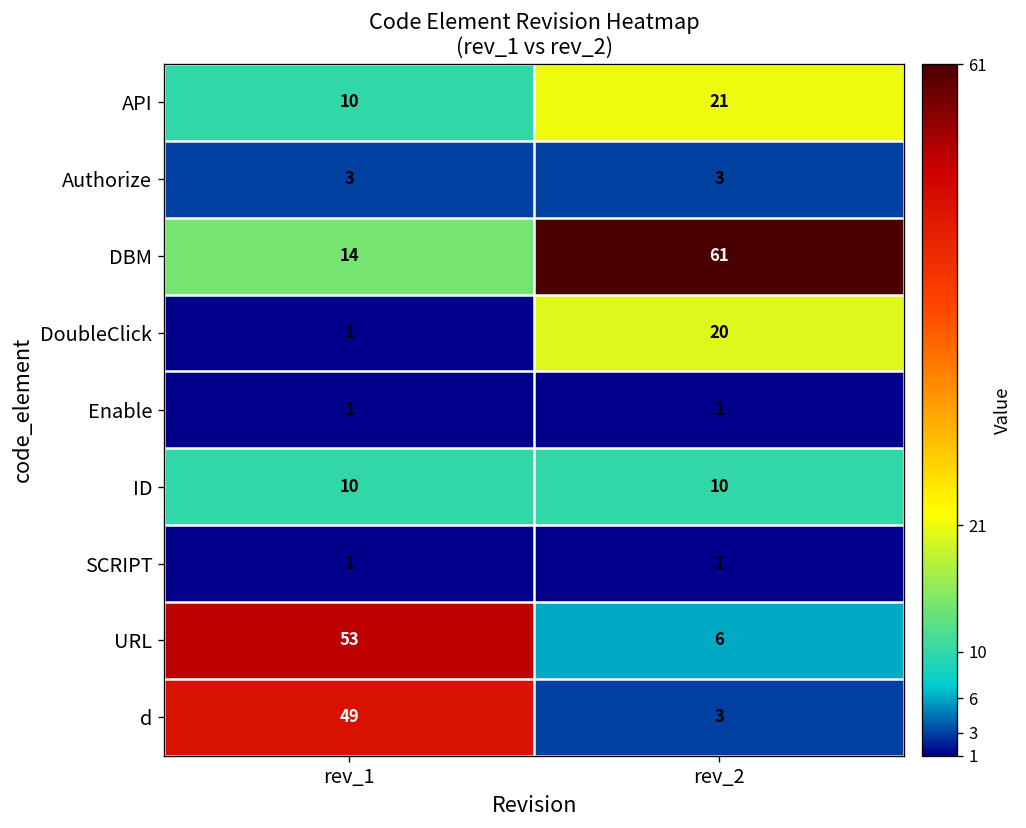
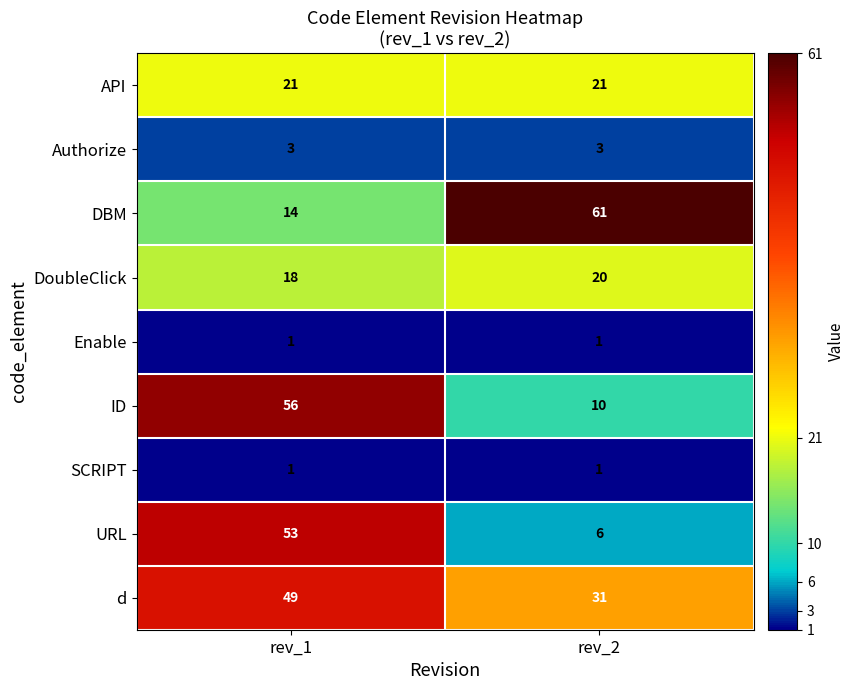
  {
    "API": {
-     "rev_1": 10,
+     "rev_1": 21,
      "rev_2": 21
    },
    "Authorize": {
      "rev_1": 3,
      "rev_2": 3
    },
    "DBM": {
      "rev_1": 14,
      "rev_2": 61
    },
    "DoubleClick": {
-     "rev_1": 1,
+     "rev_1": 18,
      "rev_2": 20
    },
    "Enable": {
      "rev_1": 1,
      "rev_2": 1
    },
    "ID": {
-     "rev_1": 10,
+     "rev_1": 56,
      "rev_2": 10
    },
    "SCRIPT": {
      "rev_1": 1,
      "rev_2": 1
    },
    "URL": {
      "rev_1": 53,
      "rev_2": 6
    },
    "d": {
      "rev_1": 49,
-     "rev_2": 3
+     "rev_2": 31
    }
  }
